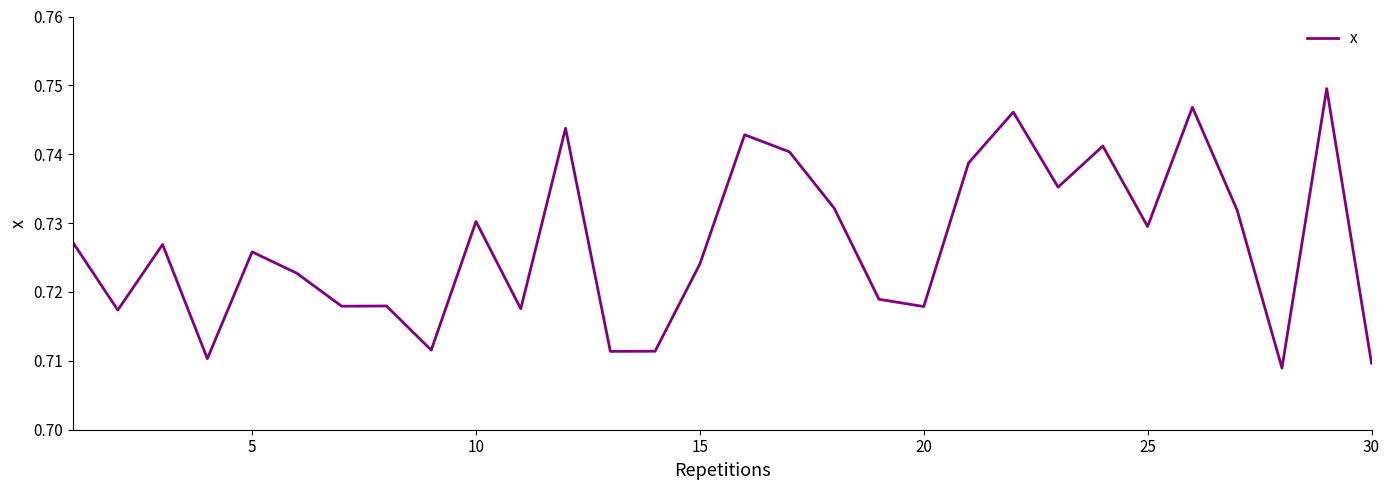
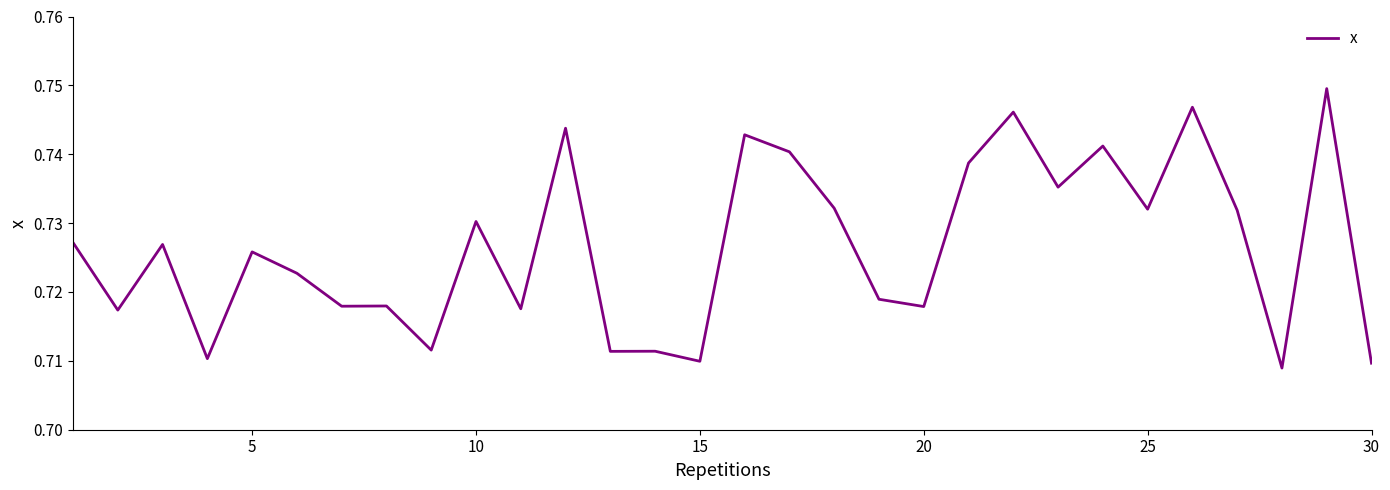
  {
    "5": 0.726,
    "10": 0.730,
-   "15": 0.724,
+   "15": 0.710,
    "20": 0.718,
-   "25": 0.730,
+   "25": 0.732,
    "30": 0.710
  }
